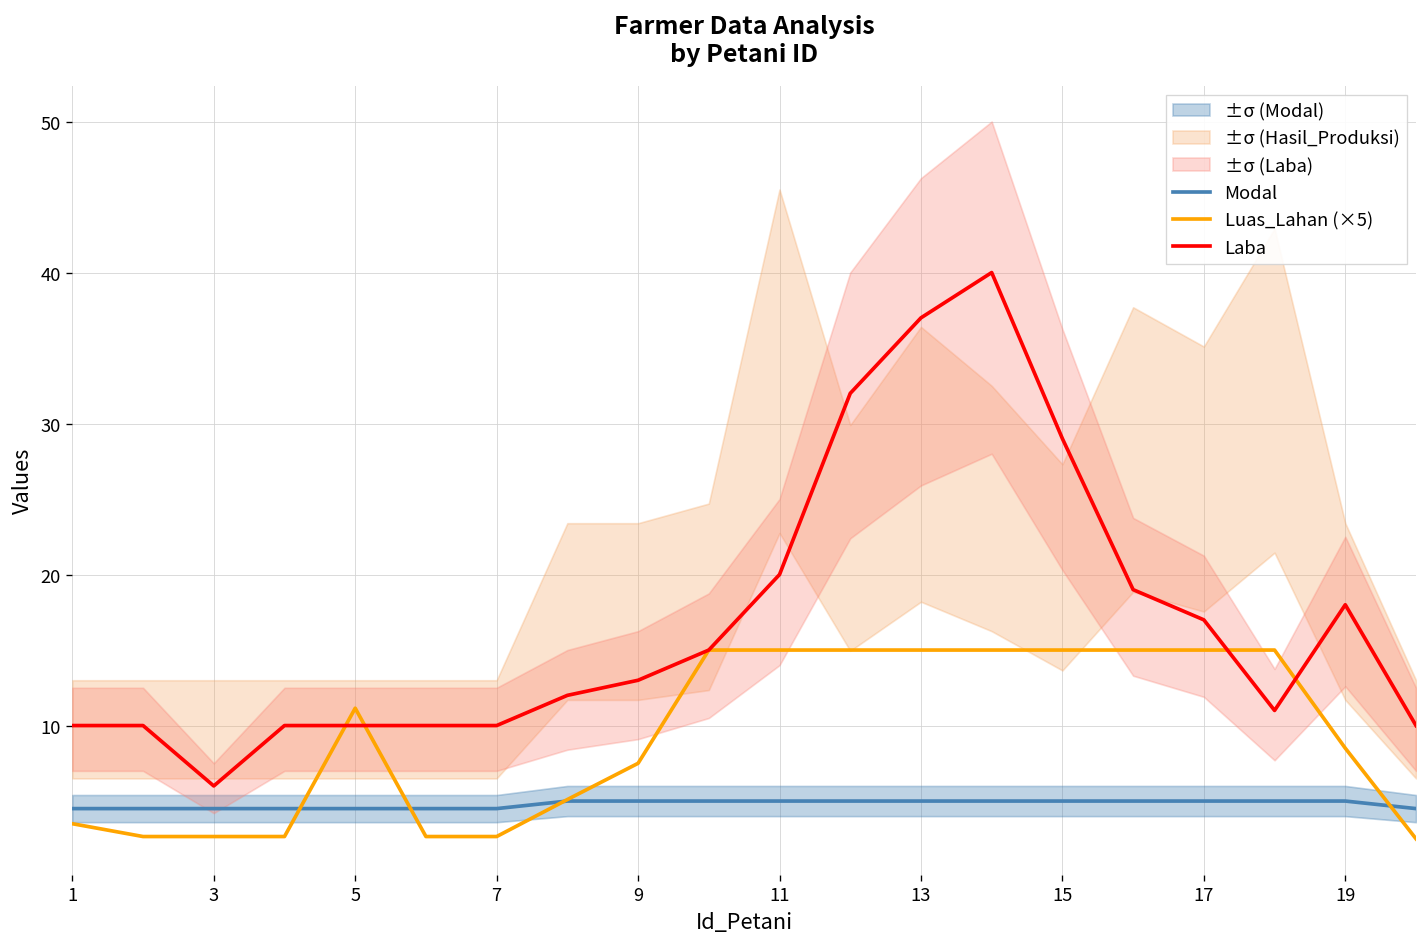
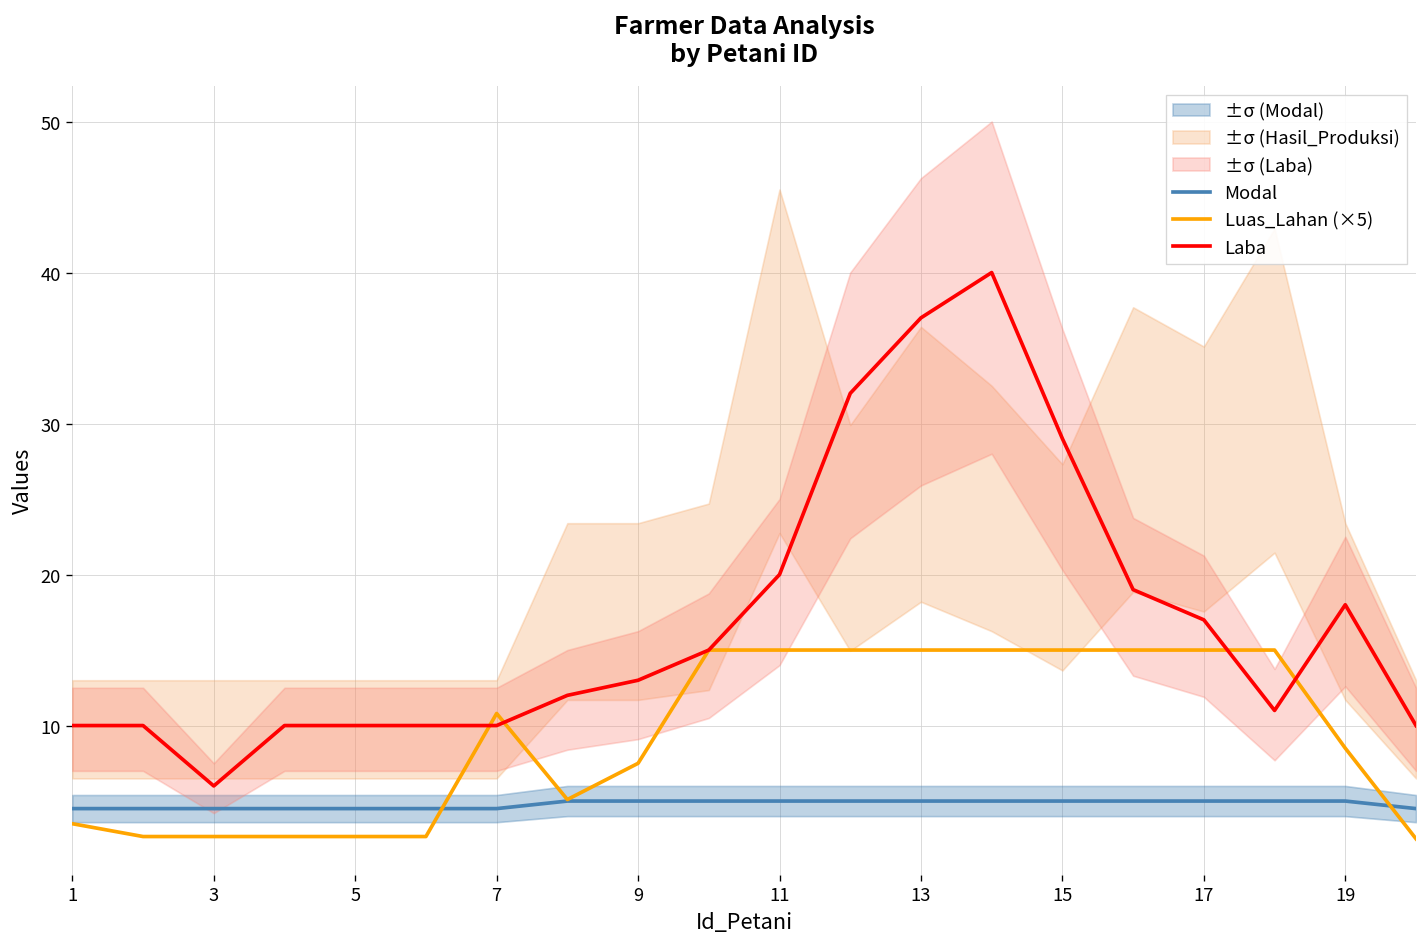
  {
    "Luas_Lahan (×5)": {
      "1": 3.5,
      "3": 2.7,
-     "5": 11.2,
-     "7": 2.7,
+     "5": 2.7,
+     "7": 10.8,
      "9": 7.5,
      "11": 15.0,
      "13": 15.0,
      "15": 15.0,
      "17": 15.0,
      "19": 8.5
    },
    "Laba": {
      "1": 10.0,
      "3": 6.0,
      "5": 10.0,
      "7": 10.0,
      "9": 13.0,
      "11": 20.0,
      "13": 37.0,
      "15": 29.0,
      "17": 17.0,
      "19": 18.0
    }
  }
